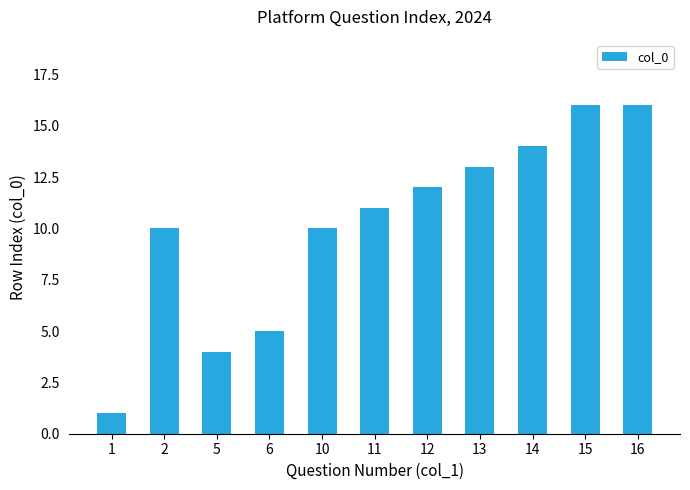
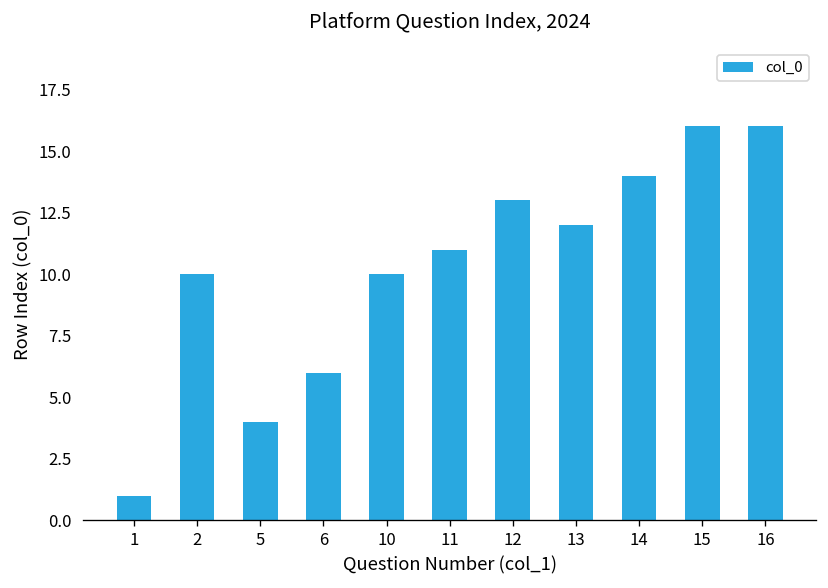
  {
    "1": 1,
    "2": 10,
    "5": 4,
-   "6": 5,
+   "6": 6,
    "10": 10,
    "11": 11,
-   "12": 12,
-   "13": 13,
+   "12": 13,
+   "13": 12,
    "14": 14,
    "15": 16,
    "16": 16
  }
